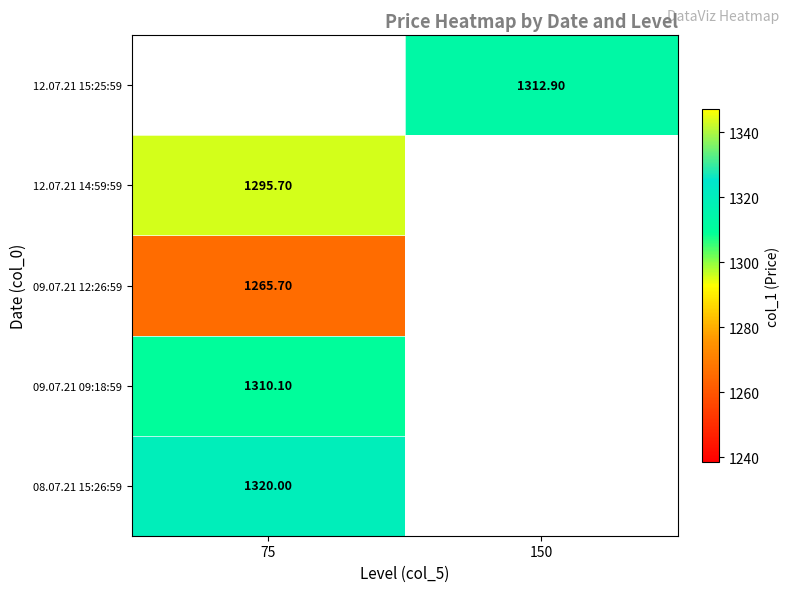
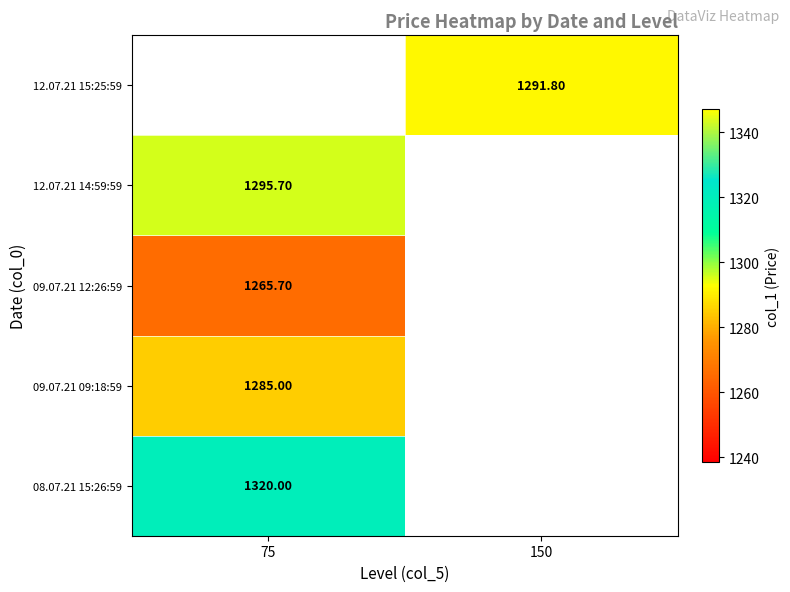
  {
    "12.07.21 15:25:59": {
-     "150": 1312.90
+     "150": 1291.80
    },
    "12.07.21 14:59:59": {
      "75": 1295.70
    },
    "09.07.21 12:26:59": {
      "75": 1265.70
    },
    "09.07.21 09:18:59": {
-     "75": 1310.10
+     "75": 1285.00
    },
    "08.07.21 15:26:59": {
      "75": 1320.00
    }
  }
